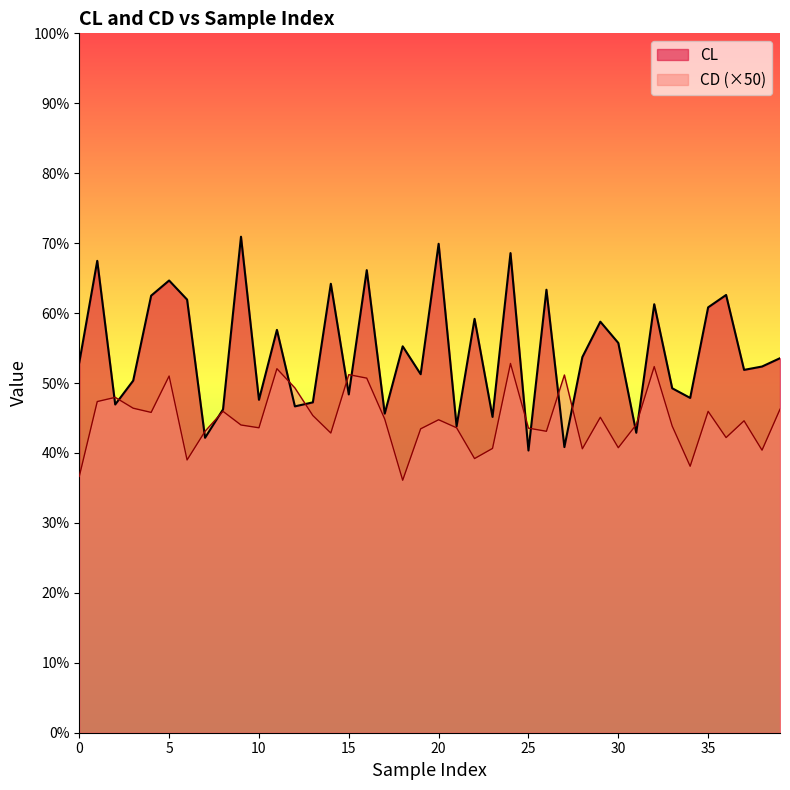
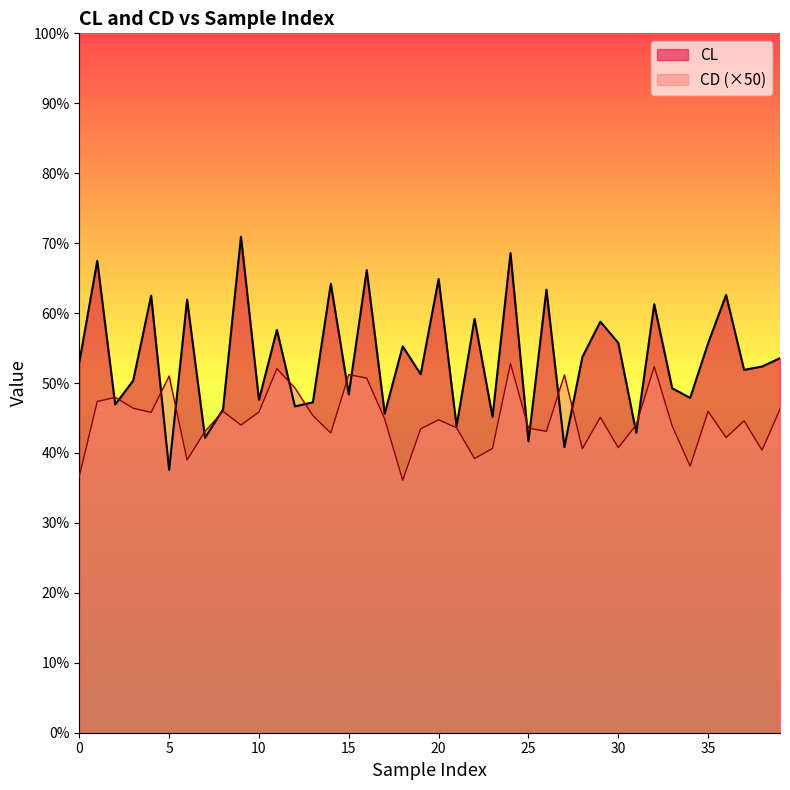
  {
    "CL": {
      "0": "53%",
-     "5": "65%",
+     "5": "38%",
      "10": "48%",
      "15": "48%",
-     "20": "70%",
-     "25": "40%",
+     "20": "65%",
+     "25": "42%",
      "30": "56%",
-     "35": "61%"
+     "35": "56%"
    },
    "CD (×50)": {
      "0": "37%",
      "5": "51%",
-     "10": "44%",
+     "10": "46%",
      "15": "51%",
      "20": "45%",
      "25": "44%",
      "30": "41%",
      "35": "46%"
    }
  }
